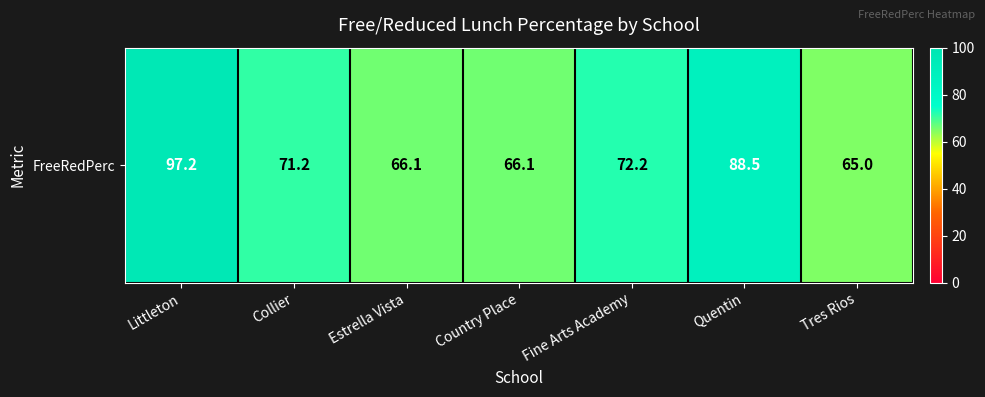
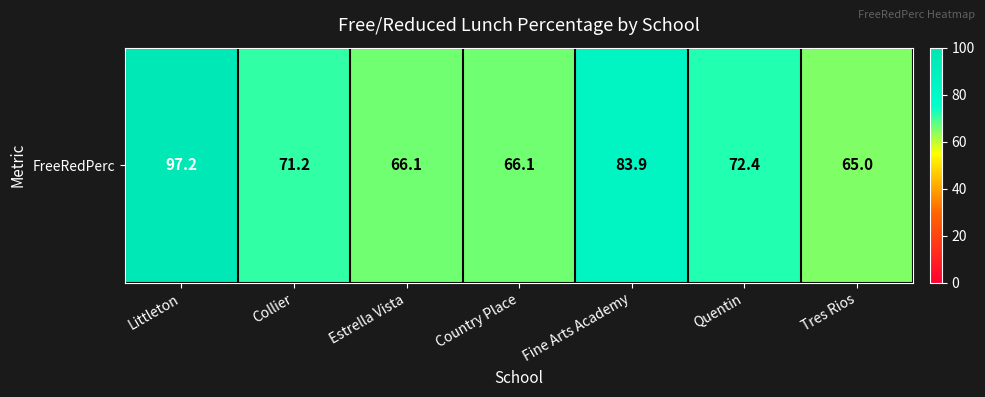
  {
    "FreeRedPerc": {
      "Littleton": 97.2,
      "Collier": 71.2,
      "Estrella Vista": 66.1,
      "Country Place": 66.1,
-     "Fine Arts Academy": 72.2,
-     "Quentin": 88.5,
+     "Fine Arts Academy": 83.9,
+     "Quentin": 72.4,
      "Tres Rios": 65.0
    }
  }
